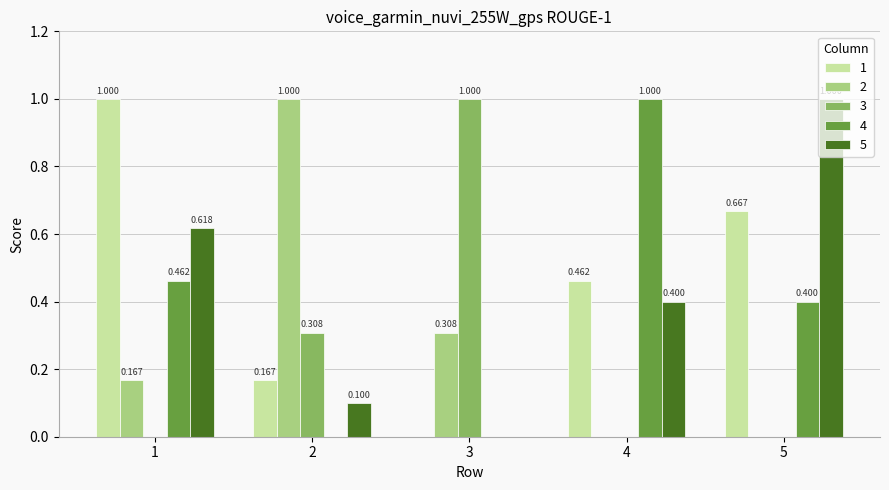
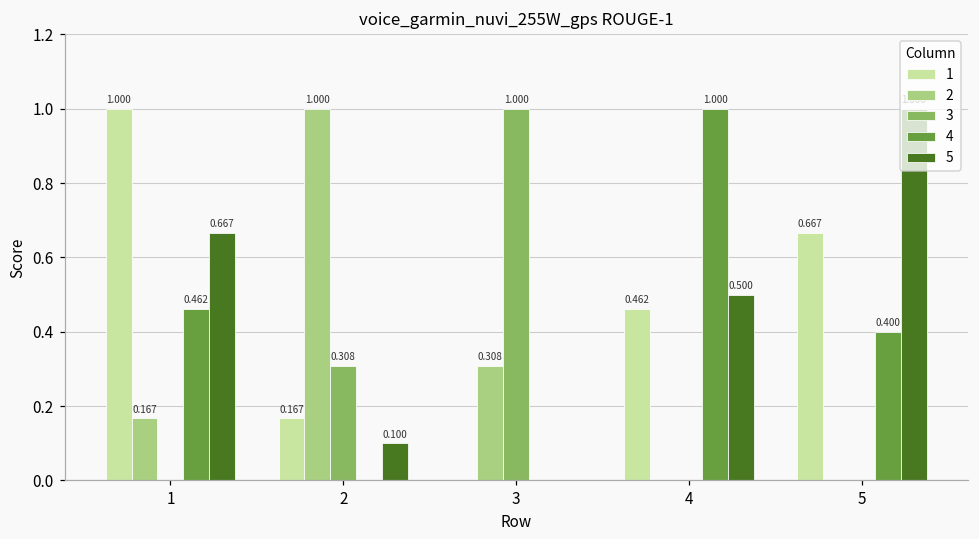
  {
    "5": {
-     "1": 0.618,
+     "1": 0.667,
      "2": 0.100,
-     "4": 0.400
+     "4": 0.500
    }
  }
